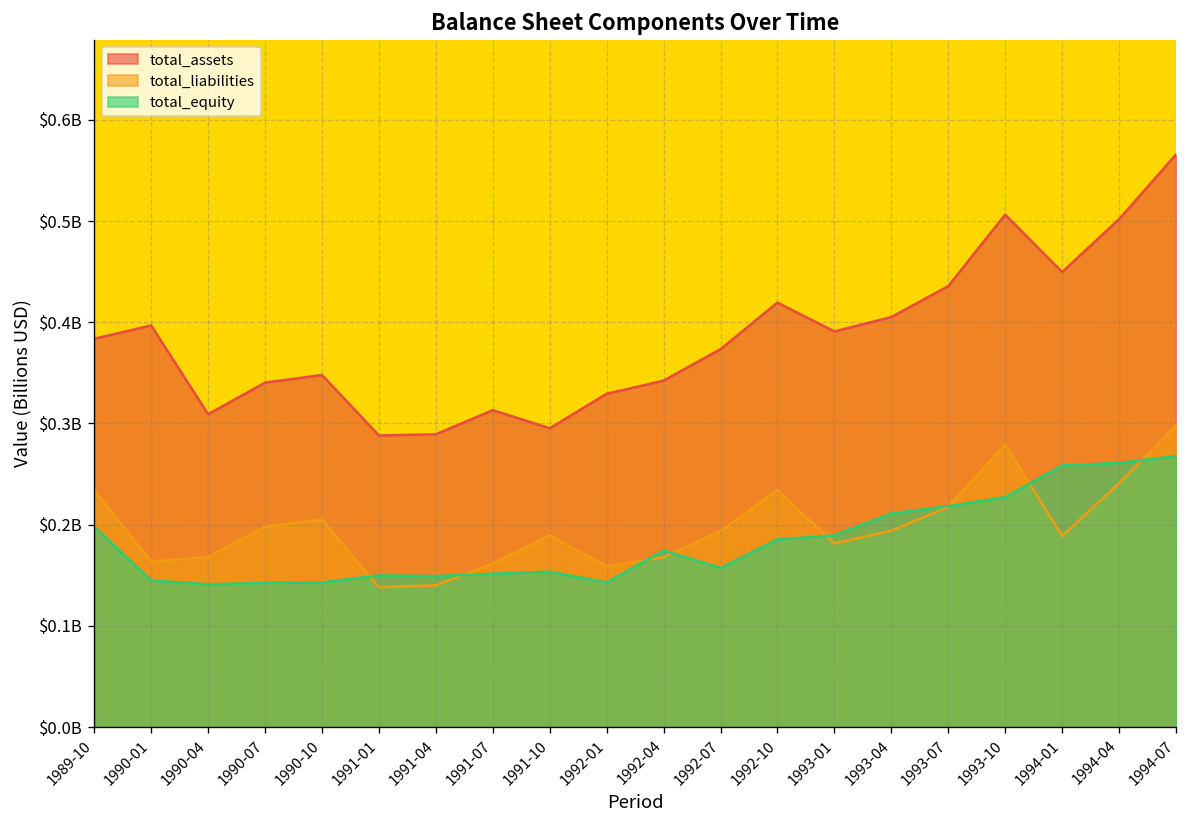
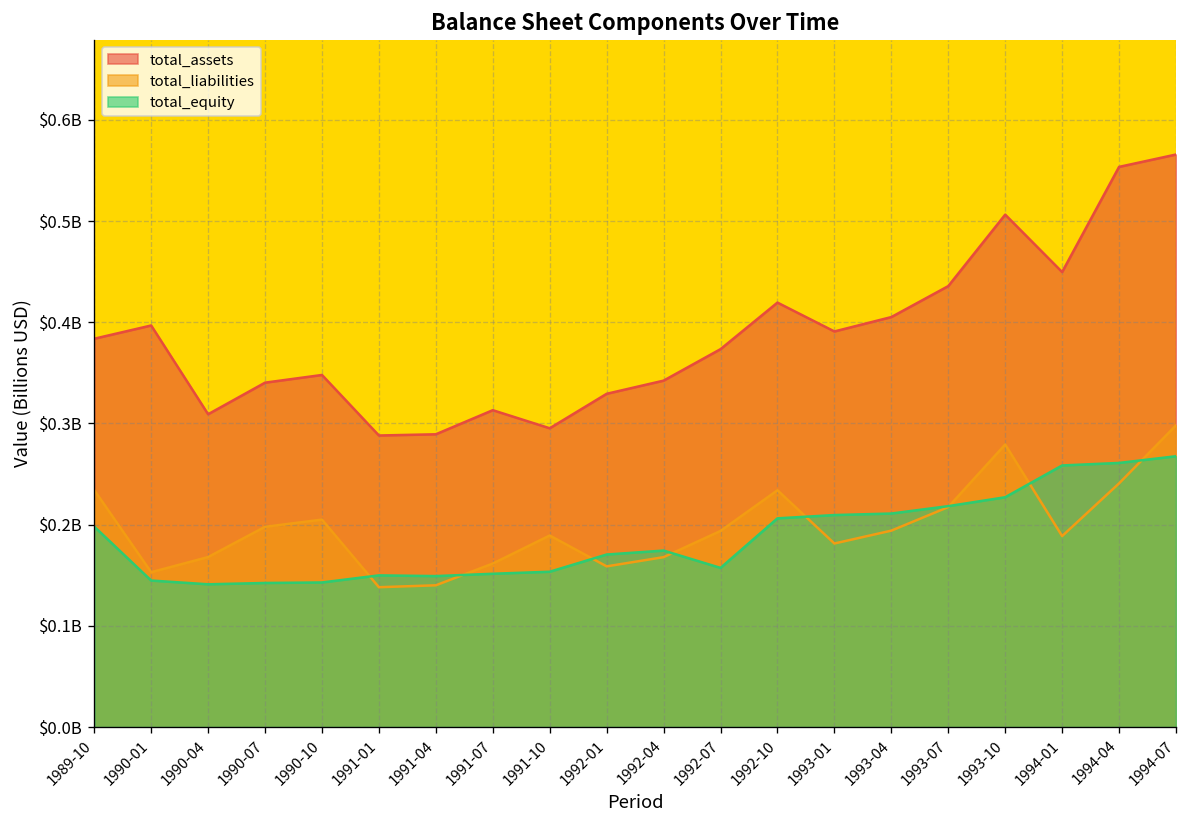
  {
    "total_assets": {
      "1989-10": "$380000000",
      "1990-01": "$400000000",
      "1990-04": "$310000000",
      "1990-07": "$340000000",
      "1990-10": "$350000000",
      "1991-01": "$290000000",
      "1991-04": "$290000000",
      "1991-07": "$310000000",
      "1991-10": "$300000000",
      "1992-01": "$330000000",
      "1992-04": "$340000000",
      "1992-07": "$370000000",
      "1992-10": "$420000000",
      "1993-01": "$390000000",
      "1993-04": "$410000000",
      "1993-07": "$440000000",
      "1993-10": "$510000000",
      "1994-01": "$450000000",
-     "1994-04": "$500000000",
+     "1994-04": "$550000000",
      "1994-07": "$570000000"
    },
    "total_liabilities": {
      "1989-10": "$230000000",
-     "1990-01": "$160000000",
+     "1990-01": "$150000000",
      "1990-04": "$170000000",
      "1990-07": "$200000000",
      "1990-10": "$200000000",
      "1991-01": "$140000000",
      "1991-04": "$140000000",
      "1991-07": "$160000000",
      "1991-10": "$190000000",
      "1992-01": "$160000000",
      "1992-04": "$170000000",
      "1992-07": "$190000000",
      "1992-10": "$230000000",
      "1993-01": "$180000000",
      "1993-04": "$190000000",
      "1993-10": "$280000000",
      "1994-01": "$190000000",
      "1994-04": "$240000000",
      "1994-07": "$300000000"
    },
    "total_equity": {
      "1989-10": "$200000000",
      "1990-01": "$140000000",
      "1990-04": "$140000000",
      "1990-07": "$140000000",
      "1990-10": "$140000000",
      "1991-01": "$150000000",
      "1991-04": "$150000000",
      "1991-07": "$150000000",
      "1991-10": "$150000000",
-     "1992-01": "$140000000",
+     "1992-01": "$170000000",
      "1992-04": "$170000000",
      "1992-07": "$160000000",
-     "1992-10": "$190000000",
-     "1993-01": "$190000000",
+     "1992-10": "$210000000",
+     "1993-01": "$210000000",
      "1993-04": "$210000000",
      "1993-10": "$230000000",
      "1994-01": "$260000000",
      "1994-04": "$260000000",
      "1994-07": "$270000000"
    }
  }
